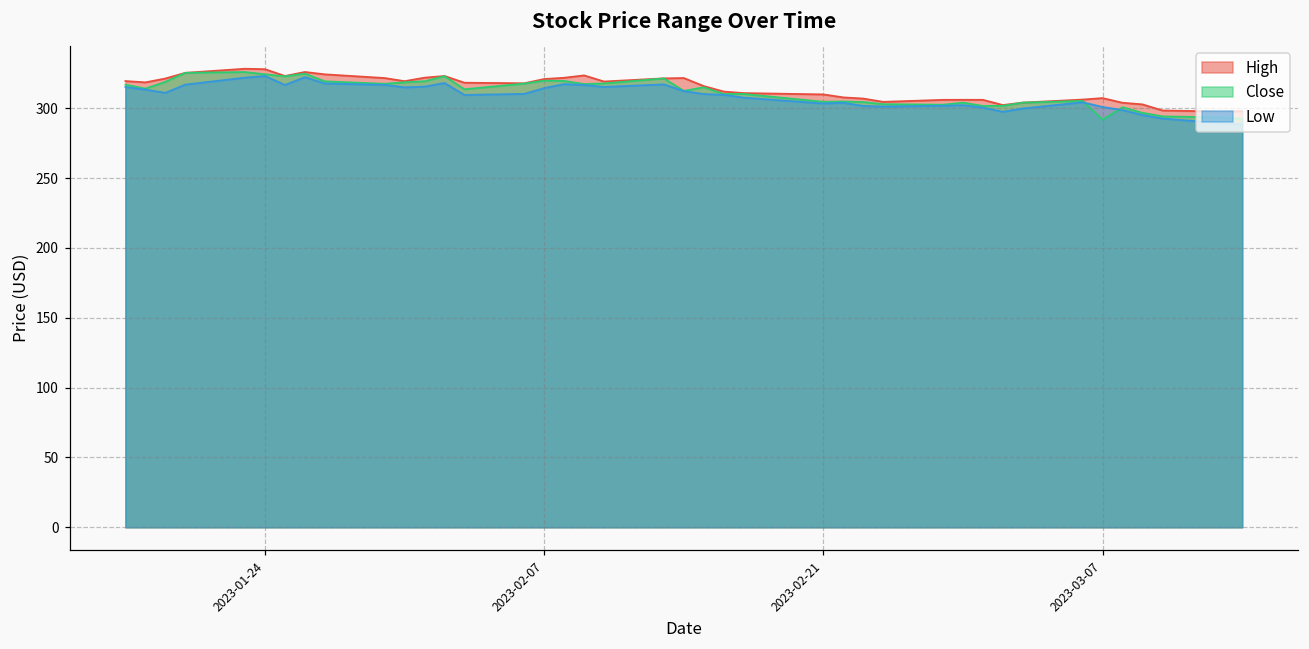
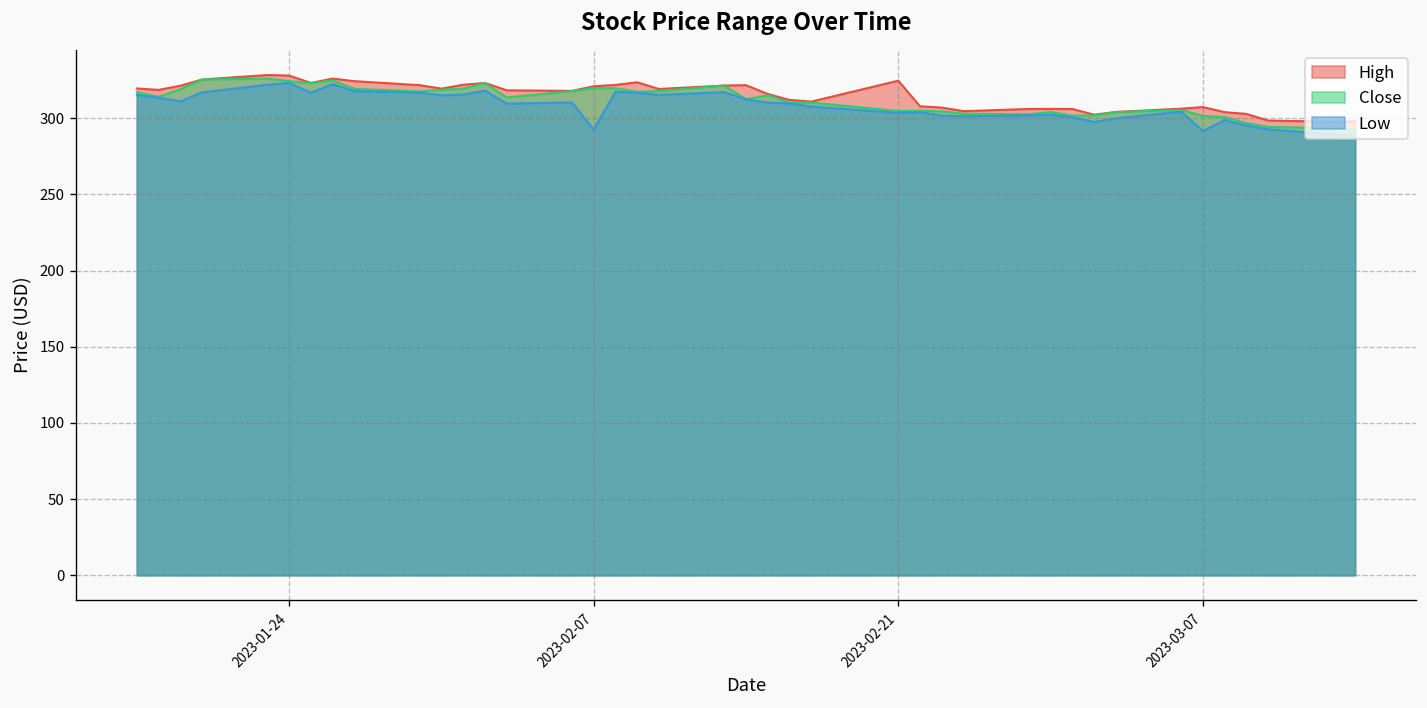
  {
    "High": {
      "2023-01-24": 328,
-     "2023-02-21": 310,
+     "2023-02-21": 325,
      "2023-03-07": 307
    },
    "Close": {
-     "2023-03-07": 292
+     "2023-03-07": 302
    },
    "Low": {
-     "2023-02-07": 314,
-     "2023-03-07": 301
+     "2023-02-07": 292,
+     "2023-03-07": 292
    }
  }
